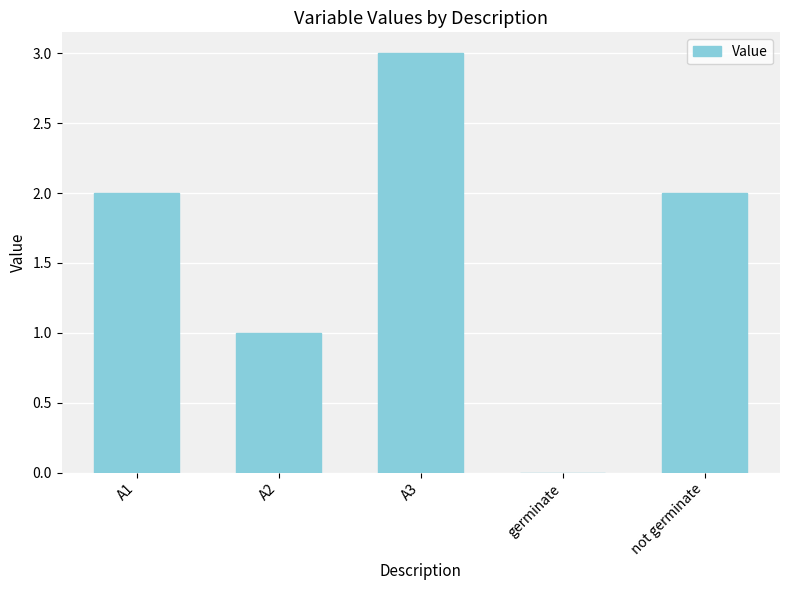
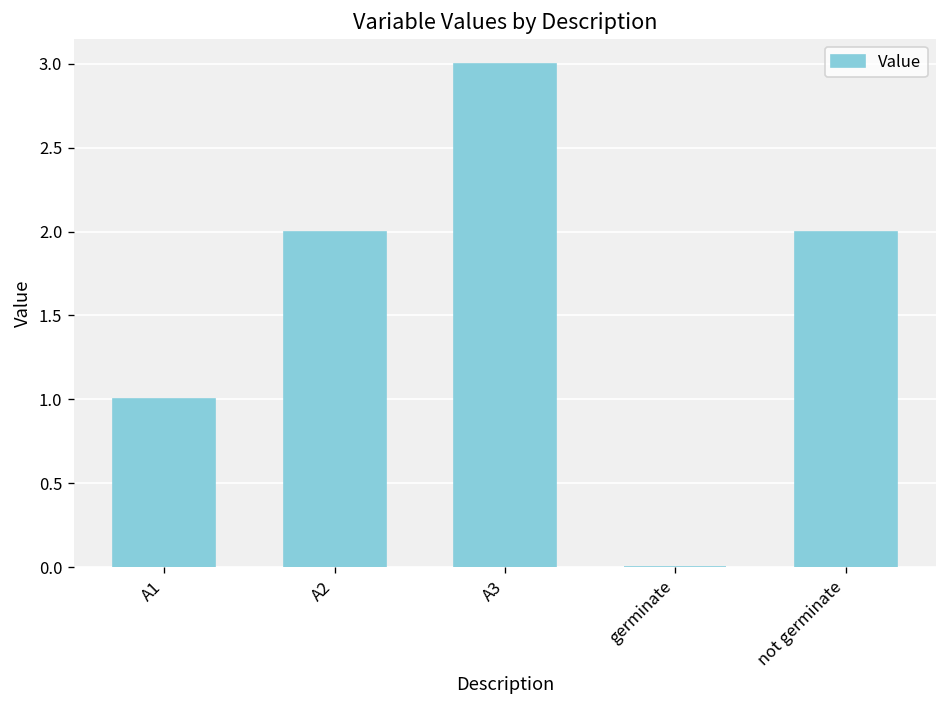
  {
-   "A1": 2,
-   "A2": 1,
+   "A1": 1,
+   "A2": 2,
    "A3": 3,
    "germinate": 0,
    "not germinate": 2
  }
